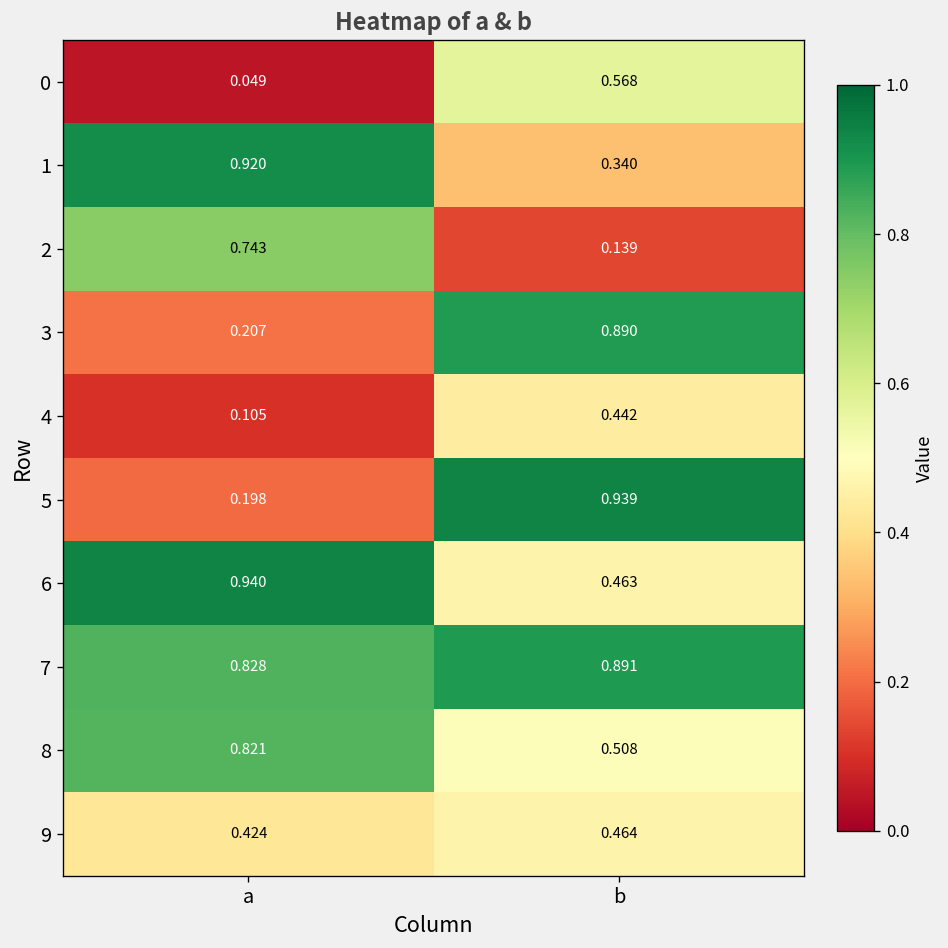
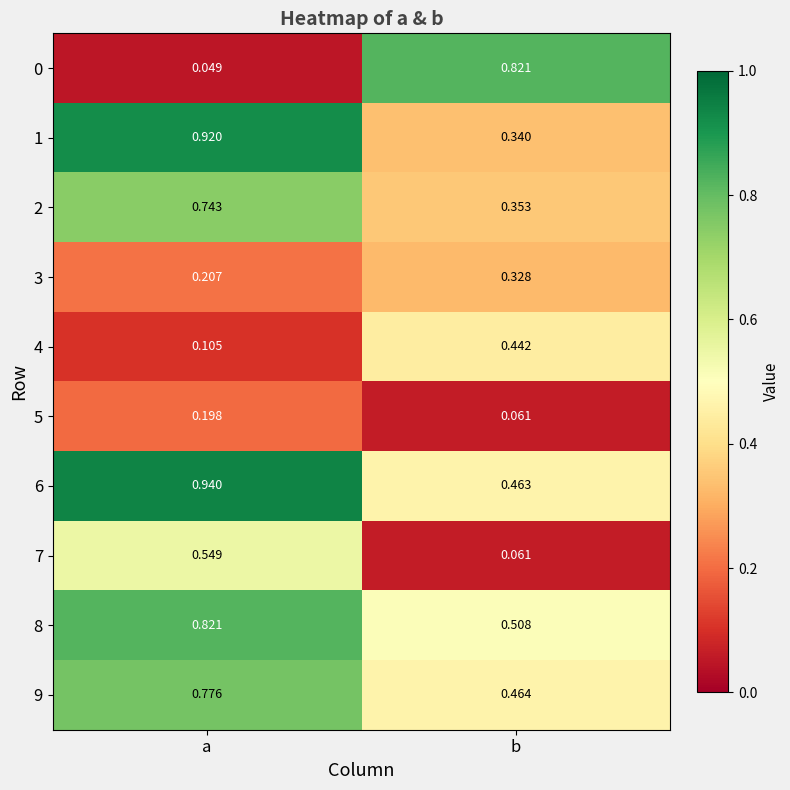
  {
    "0": {
      "a": 0.049,
-     "b": 0.568
+     "b": 0.821
    },
    "1": {
      "a": 0.920,
      "b": 0.340
    },
    "2": {
      "a": 0.743,
-     "b": 0.139
+     "b": 0.353
    },
    "3": {
      "a": 0.207,
-     "b": 0.890
+     "b": 0.328
    },
    "4": {
      "a": 0.105,
      "b": 0.442
    },
    "5": {
      "a": 0.198,
-     "b": 0.939
+     "b": 0.061
    },
    "6": {
      "a": 0.940,
      "b": 0.463
    },
    "7": {
-     "a": 0.828,
-     "b": 0.891
+     "a": 0.549,
+     "b": 0.061
    },
    "8": {
      "a": 0.821,
      "b": 0.508
    },
    "9": {
-     "a": 0.424,
+     "a": 0.776,
      "b": 0.464
    }
  }
